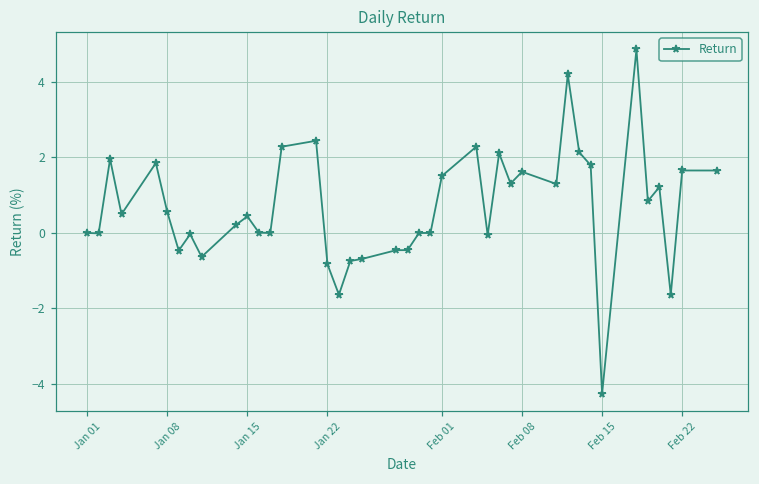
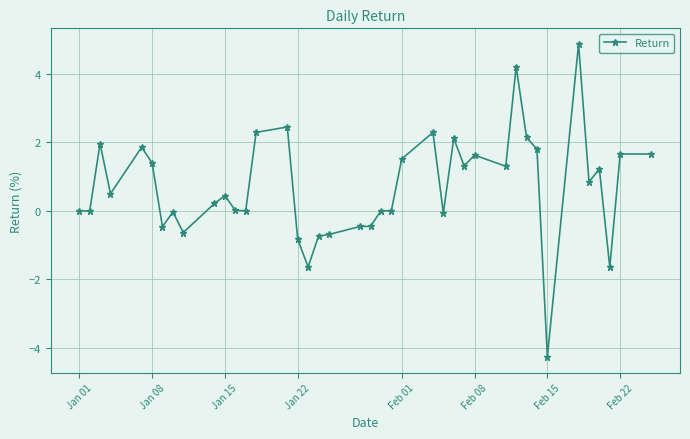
  {
    "Jan 01": 0.0,
-   "Jan 08": 0.6,
+   "Jan 08": 1.4,
    "Jan 15": 0.4,
    "Jan 22": -0.8,
    "Feb 01": 1.5,
    "Feb 08": 1.6,
    "Feb 15": -4.3,
    "Feb 22": 1.7
  }
